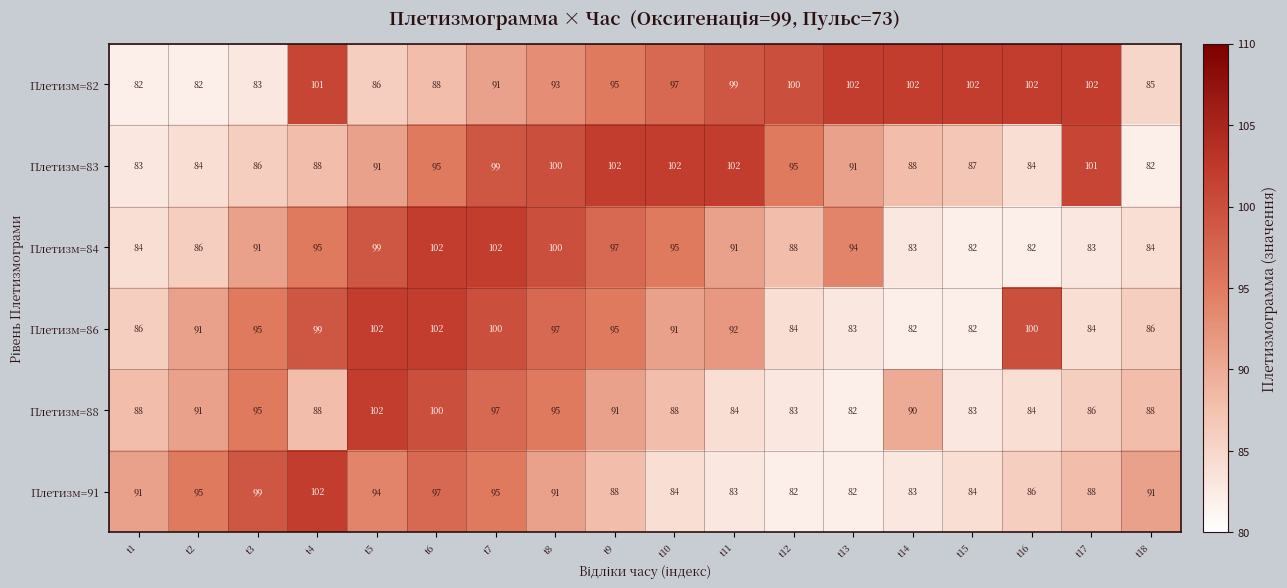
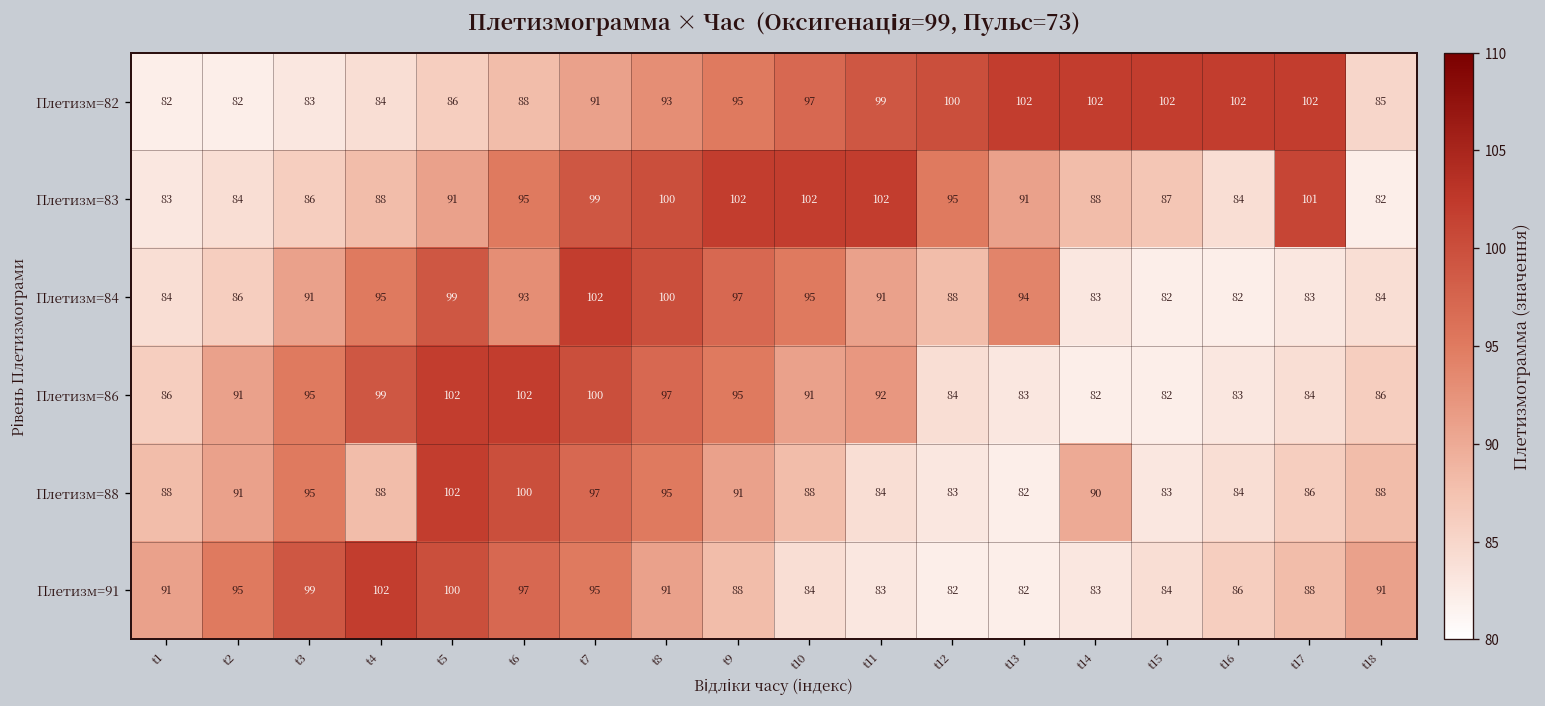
  {
    "Плетизм=82": {
      "t1": 82,
      "t2": 82,
      "t3": 83,
-     "t4": 101,
+     "t4": 84,
      "t5": 86,
      "t6": 88,
      "t7": 91,
      "t8": 93,
      "t9": 95,
      "t10": 97,
      "t11": 99,
      "t12": 100,
      "t13": 102,
      "t14": 102,
      "t15": 102,
      "t16": 102,
      "t17": 102,
      "t18": 85
    },
    "Плетизм=83": {
      "t1": 83,
      "t2": 84,
      "t3": 86,
      "t4": 88,
      "t5": 91,
      "t6": 95,
      "t7": 99,
      "t8": 100,
      "t9": 102,
      "t10": 102,
      "t11": 102,
      "t12": 95,
      "t13": 91,
      "t14": 88,
      "t15": 87,
      "t16": 84,
      "t17": 101,
      "t18": 82
    },
    "Плетизм=84": {
      "t1": 84,
      "t2": 86,
      "t3": 91,
      "t4": 95,
      "t5": 99,
-     "t6": 102,
+     "t6": 93,
      "t7": 102,
      "t8": 100,
      "t9": 97,
      "t10": 95,
      "t11": 91,
      "t12": 88,
      "t13": 94,
      "t14": 83,
      "t15": 82,
      "t16": 82,
      "t17": 83,
      "t18": 84
    },
    "Плетизм=86": {
      "t1": 86,
      "t2": 91,
      "t3": 95,
      "t4": 99,
      "t5": 102,
      "t6": 102,
      "t7": 100,
      "t8": 97,
      "t9": 95,
      "t10": 91,
      "t11": 92,
      "t12": 84,
      "t13": 83,
      "t14": 82,
      "t15": 82,
-     "t16": 100,
+     "t16": 83,
      "t17": 84,
      "t18": 86
    },
    "Плетизм=88": {
      "t1": 88,
      "t2": 91,
      "t3": 95,
      "t4": 88,
      "t5": 102,
      "t6": 100,
      "t7": 97,
      "t8": 95,
      "t9": 91,
      "t10": 88,
      "t11": 84,
      "t12": 83,
      "t13": 82,
      "t14": 90,
      "t15": 83,
      "t16": 84,
      "t17": 86,
      "t18": 88
    },
    "Плетизм=91": {
      "t1": 91,
      "t2": 95,
      "t3": 99,
      "t4": 102,
-     "t5": 94,
+     "t5": 100,
      "t6": 97,
      "t7": 95,
      "t8": 91,
      "t9": 88,
      "t10": 84,
      "t11": 83,
      "t12": 82,
      "t13": 82,
      "t14": 83,
      "t15": 84,
      "t16": 86,
      "t17": 88,
      "t18": 91
    }
  }
